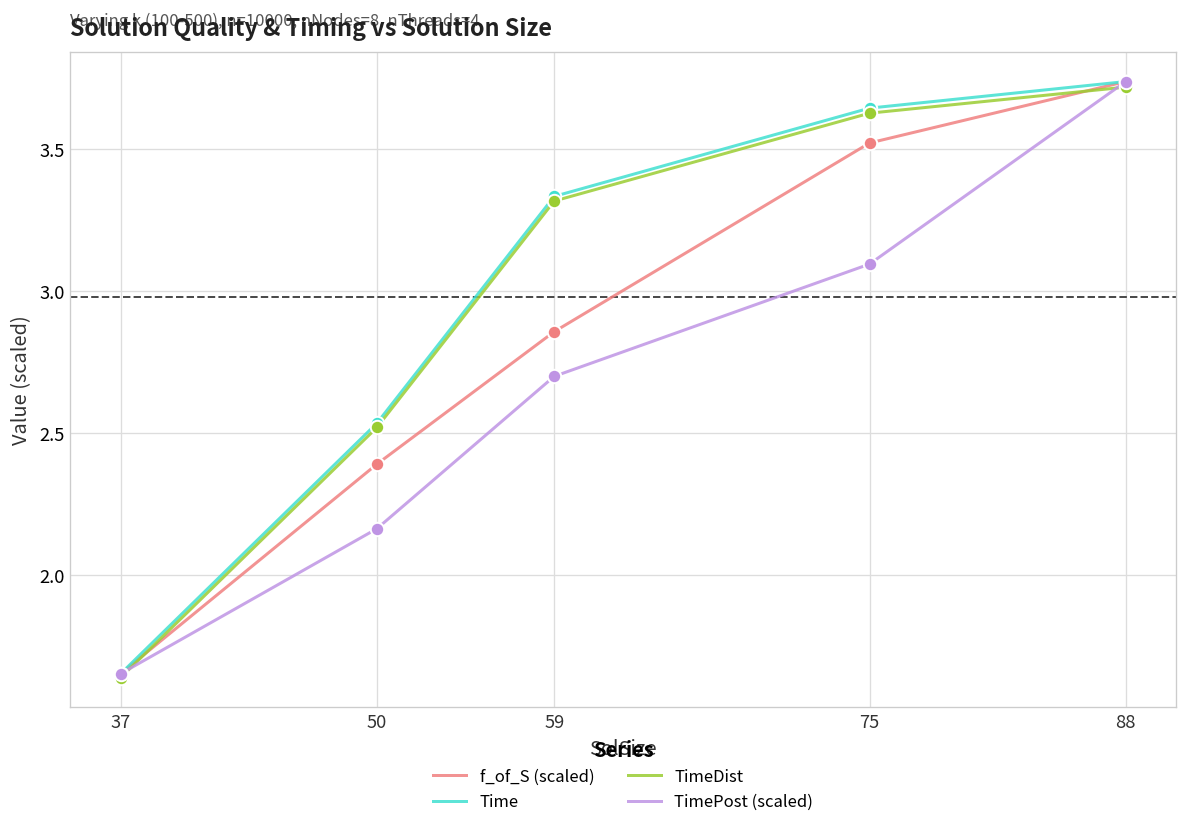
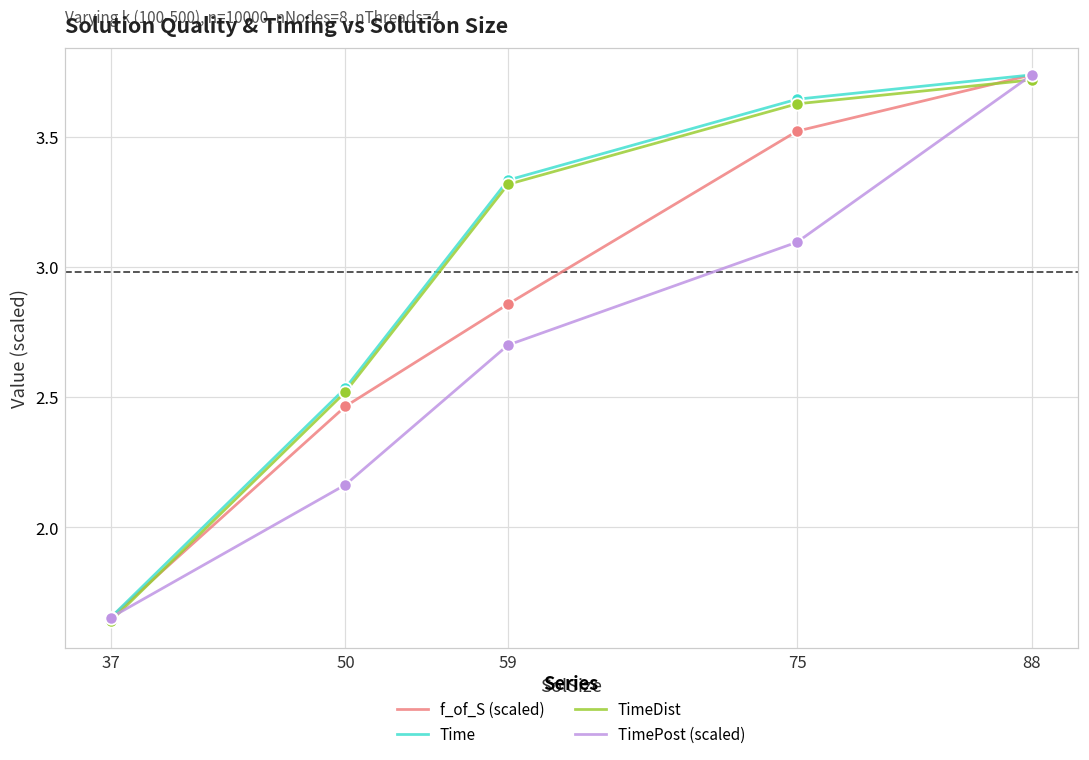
  {
    "f_of_S (scaled)": {
-     "50": 2.39,
+     "50": 2.46,
      "59": 2.86,
      "75": 3.52
    },
    "Time": {
      "50": 2.53,
      "59": 3.33,
      "75": 3.64
    },
    "TimeDist": {
      "37": 1.64,
      "50": 2.52,
      "59": 3.32,
      "75": 3.63,
      "88": 3.72
    },
    "TimePost (scaled)": {
      "50": 2.16,
      "59": 2.70,
      "75": 3.09
    }
  }
